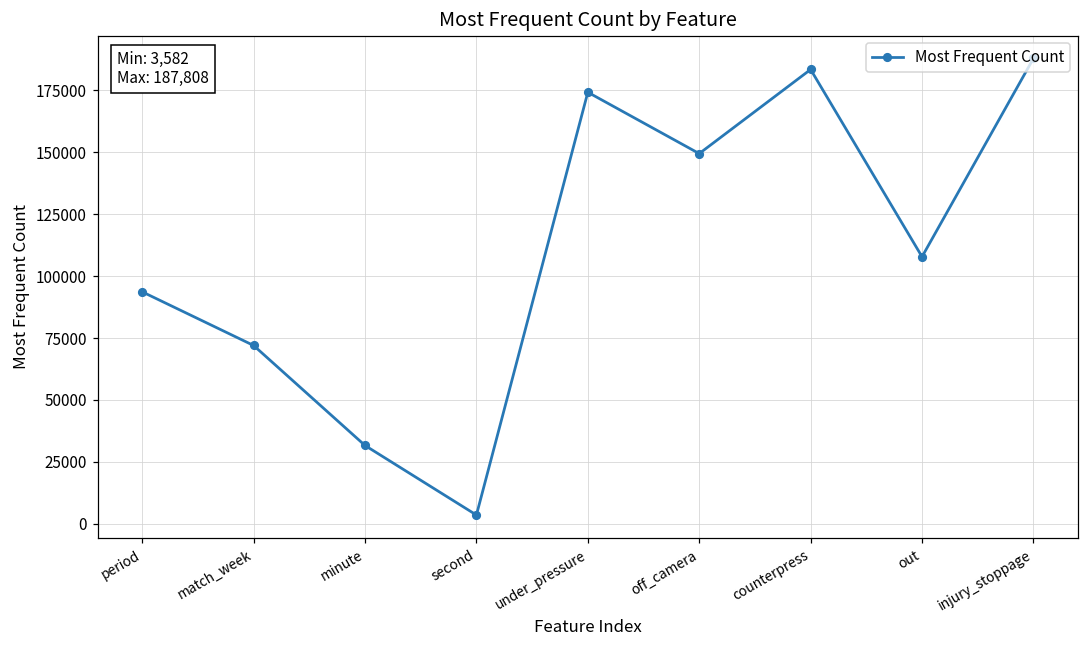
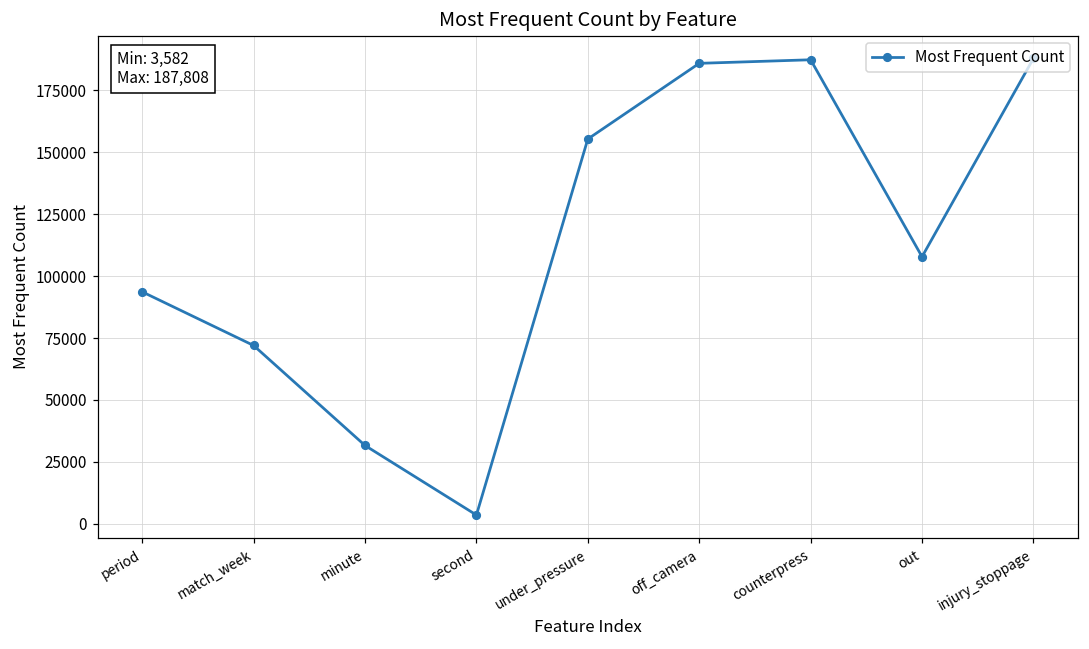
  {
    "period": 94000,
    "match_week": 72000,
    "minute": 32000,
    "second": 4000,
-   "under_pressure": 174000,
-   "off_camera": 149000,
-   "counterpress": 183000,
+   "under_pressure": 155000,
+   "off_camera": 186000,
+   "counterpress": 187000,
    "out": 108000
  }
